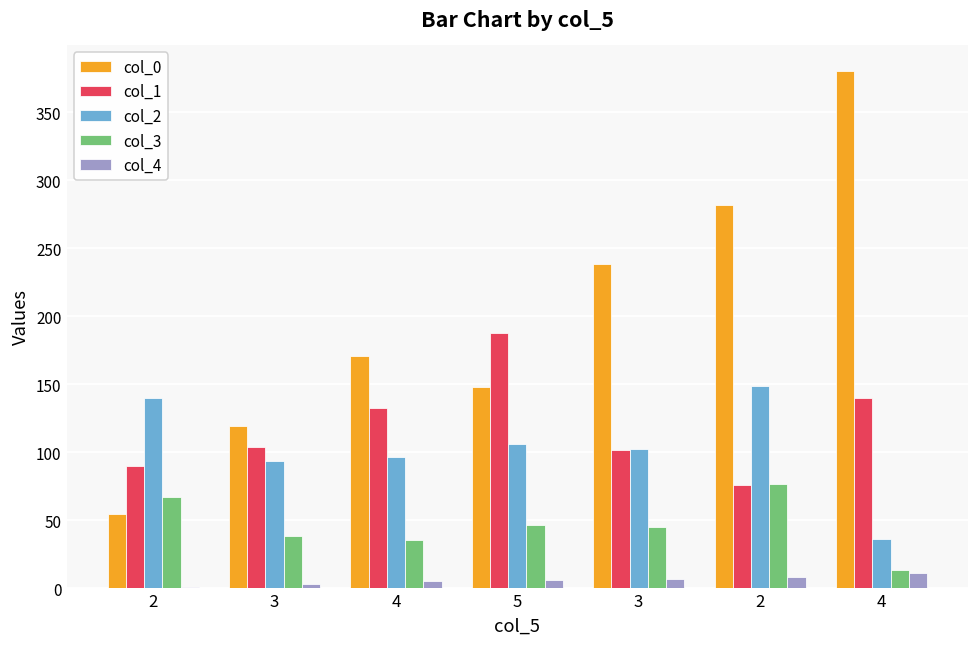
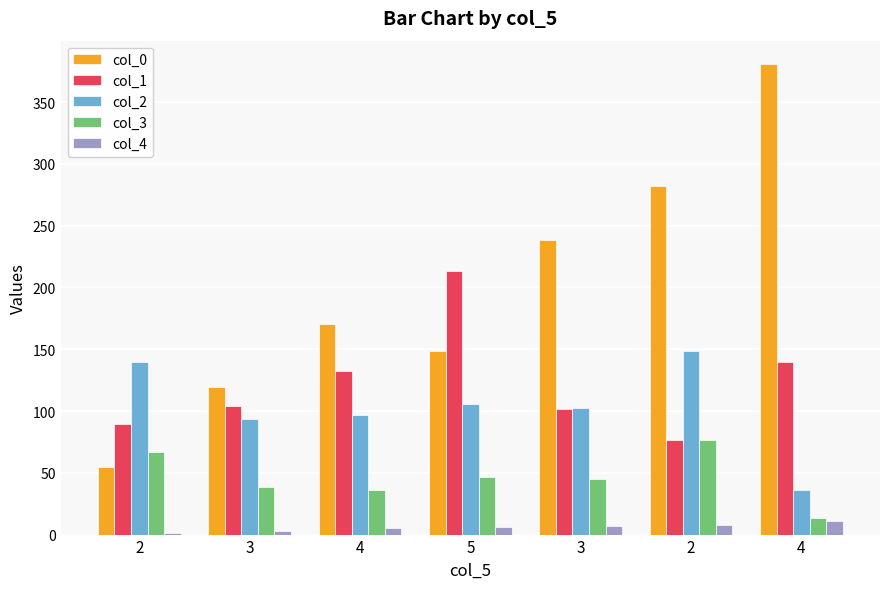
  {
    "col_0": {
      "5": 148
    },
    "col_1": {
-     "5": 187
+     "5": 213
    },
    "col_3": {
      "5": 46
    }
  }
